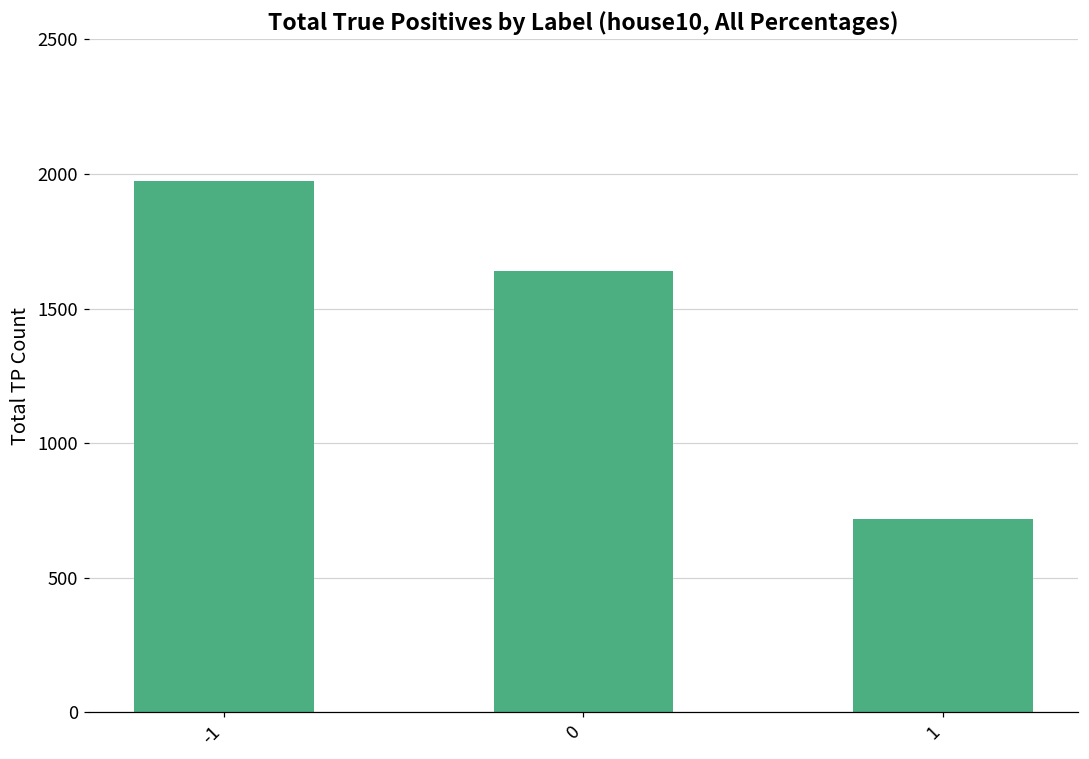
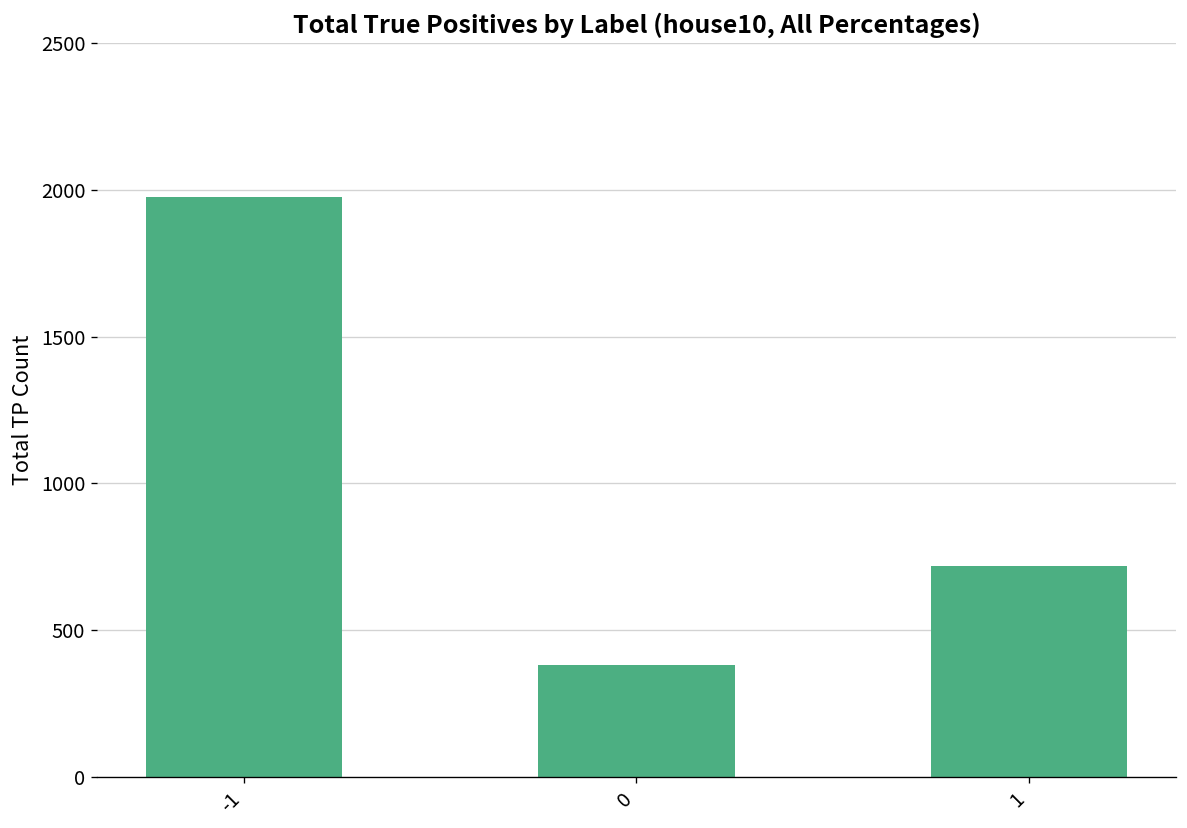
  {
    "-1": 1980,
-   "0": 1640,
+   "0": 380,
    "1": 720
  }
